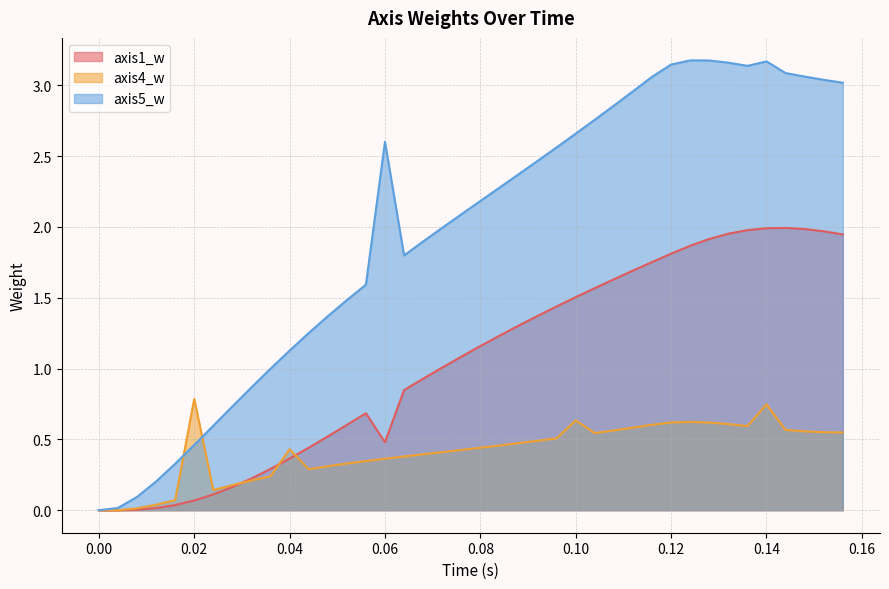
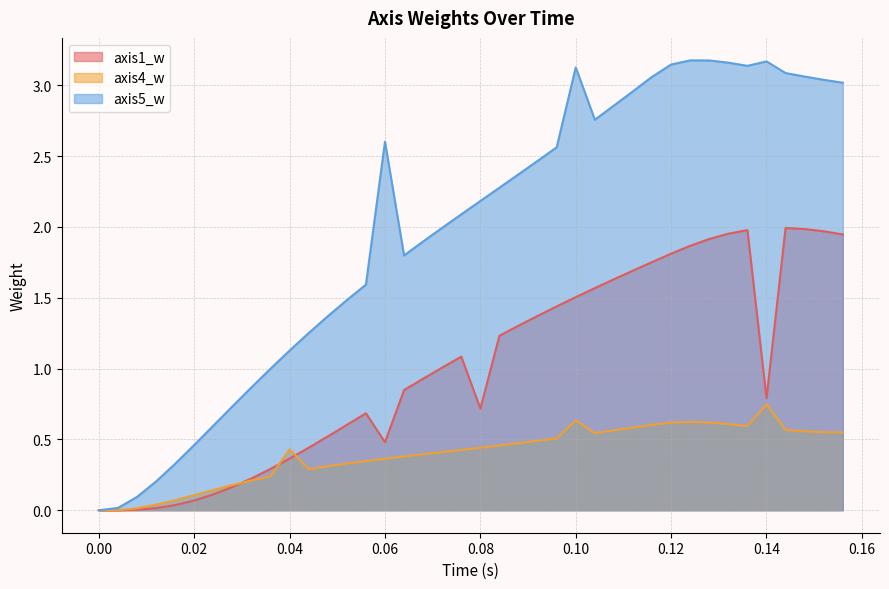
  {
    "axis1_w": {
      "0.02": 0.07,
      "0.04": 0.36,
      "0.06": 0.48,
-     "0.08": 1.16,
+     "0.08": 0.72,
      "0.10": 1.50,
      "0.12": 1.81,
-     "0.14": 1.99
+     "0.14": 0.79
    },
    "axis4_w": {
-     "0.02": 0.79,
+     "0.02": 0.11,
      "0.04": 0.43,
      "0.06": 0.36,
      "0.08": 0.44,
      "0.10": 0.63,
      "0.12": 0.62,
      "0.14": 0.75
    },
    "axis5_w": {
      "0.02": 0.46,
      "0.04": 1.13,
      "0.06": 2.60,
      "0.08": 2.18,
-     "0.10": 2.66,
+     "0.10": 3.13,
      "0.12": 3.15,
      "0.14": 3.17
    }
  }
